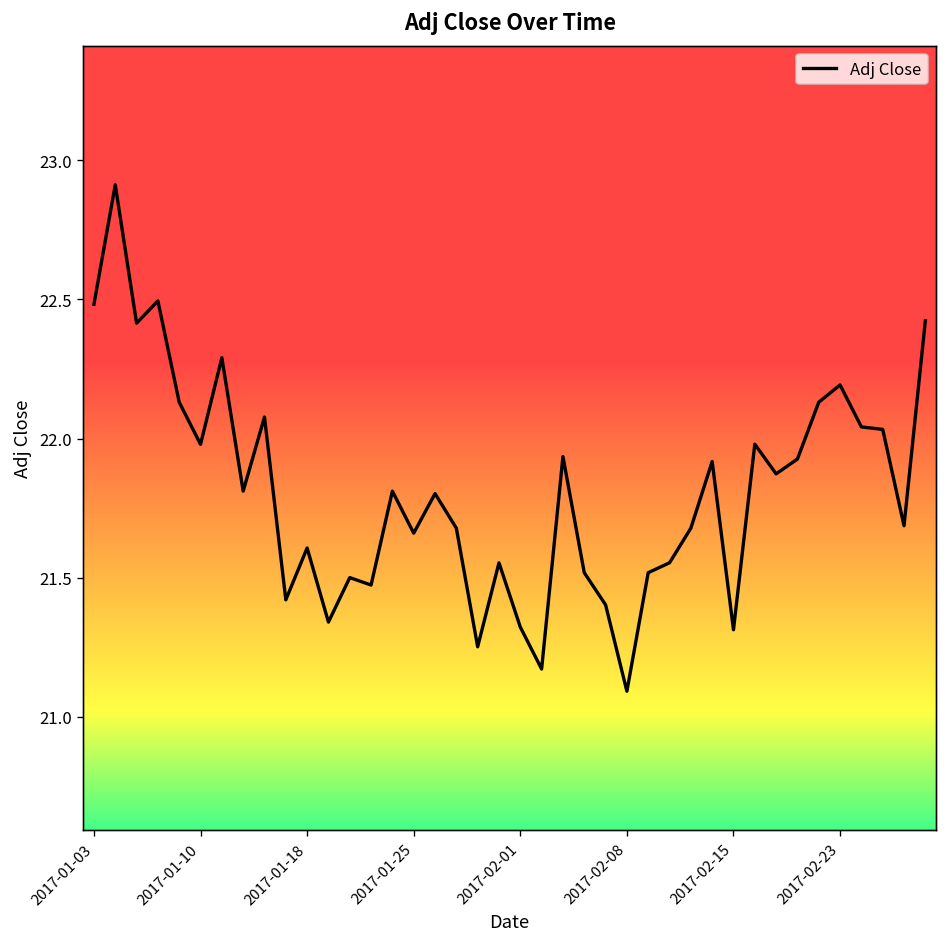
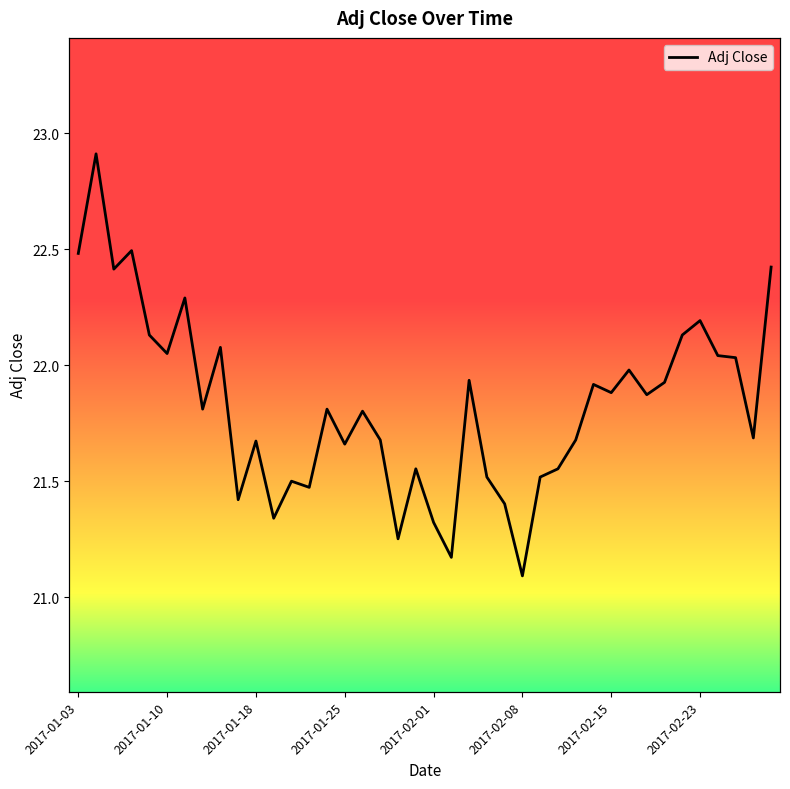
  {
    "2017-01-03": 22.48,
-   "2017-01-10": 21.98,
-   "2017-01-18": 21.61,
+   "2017-01-10": 22.05,
+   "2017-01-18": 21.67,
    "2017-01-25": 21.66,
    "2017-02-01": 21.32,
    "2017-02-08": 21.09,
-   "2017-02-15": 21.31,
+   "2017-02-15": 21.88,
    "2017-02-23": 22.19
  }
